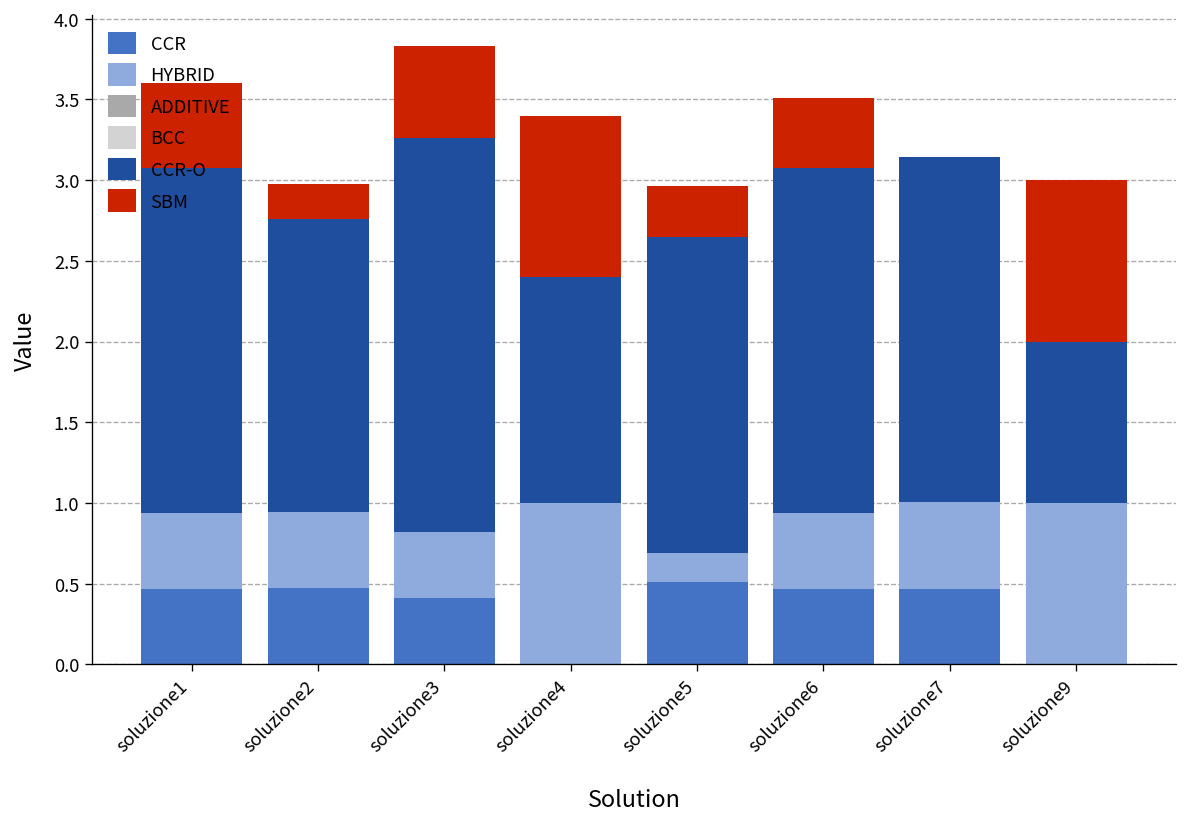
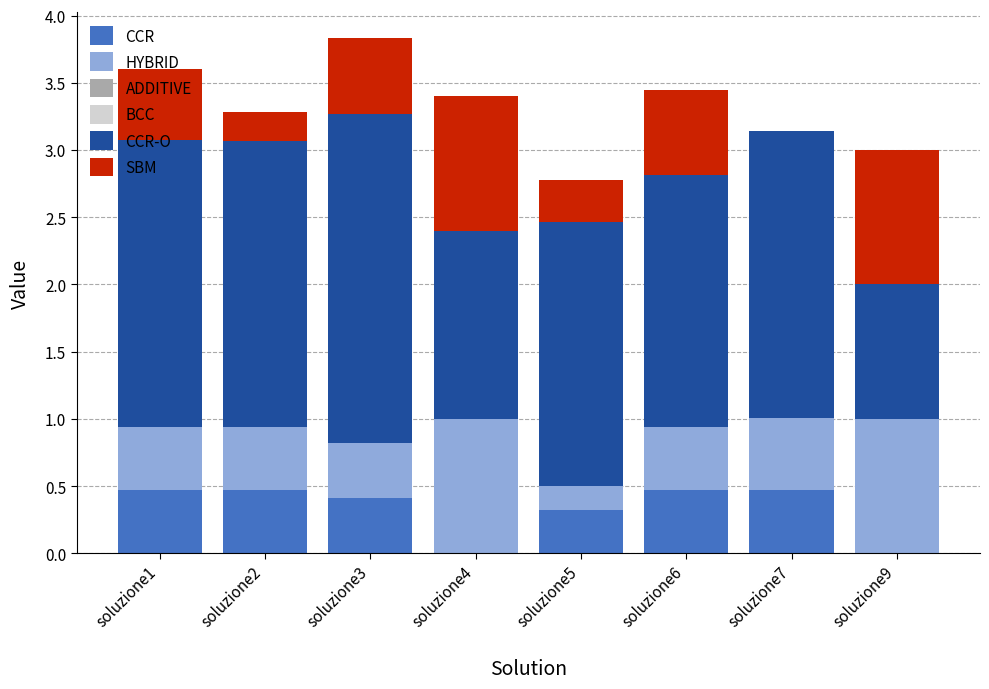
  {
    "CCR": {
      "soluzione1": 0.47,
      "soluzione2": 0.47,
      "soluzione3": 0.41,
      "soluzione4": 0.00,
-     "soluzione5": 0.51,
+     "soluzione5": 0.32,
      "soluzione6": 0.47,
      "soluzione7": 0.47,
      "soluzione9": 0.00
    },
    "CCR-O": {
      "soluzione1": 2.14,
-     "soluzione2": 1.82,
+     "soluzione2": 2.12,
      "soluzione3": 2.45,
      "soluzione4": 1.40,
      "soluzione5": 1.96,
-     "soluzione6": 2.14,
+     "soluzione6": 1.88,
      "soluzione7": 2.14,
      "soluzione9": 1.00
    },
    "SBM": {
      "soluzione1": 0.53,
      "soluzione2": 0.21,
      "soluzione3": 0.57,
      "soluzione4": 1.00,
      "soluzione5": 0.31,
-     "soluzione6": 0.44,
+     "soluzione6": 0.63,
      "soluzione9": 1.00
    }
  }
